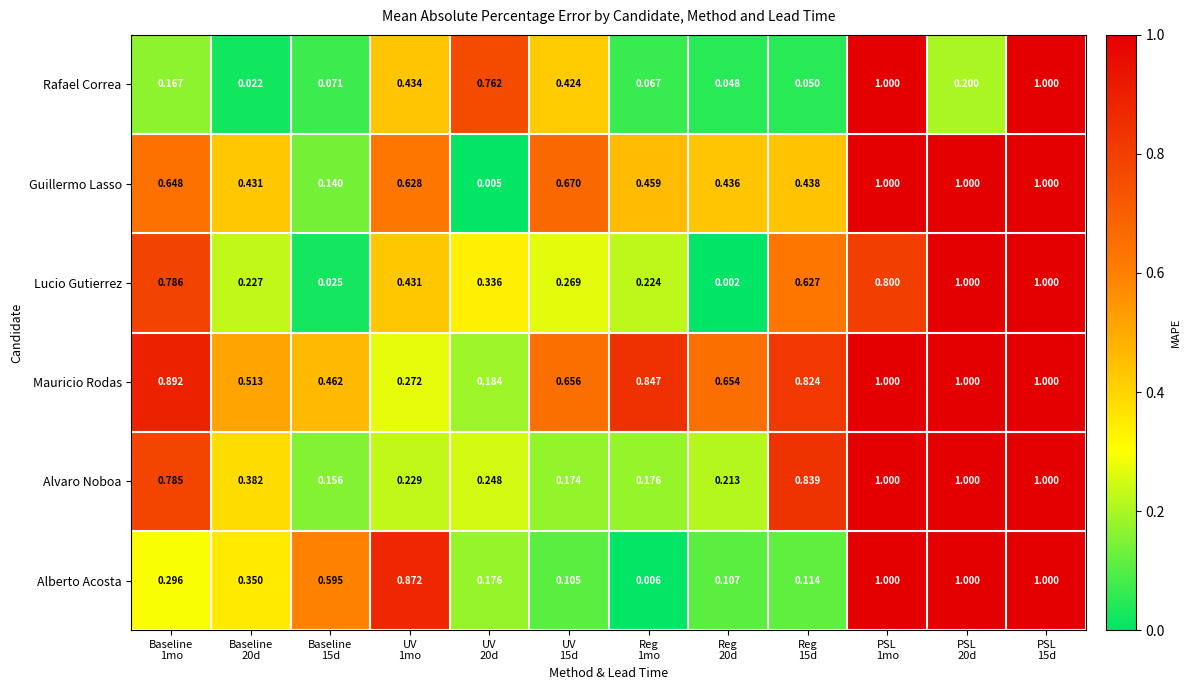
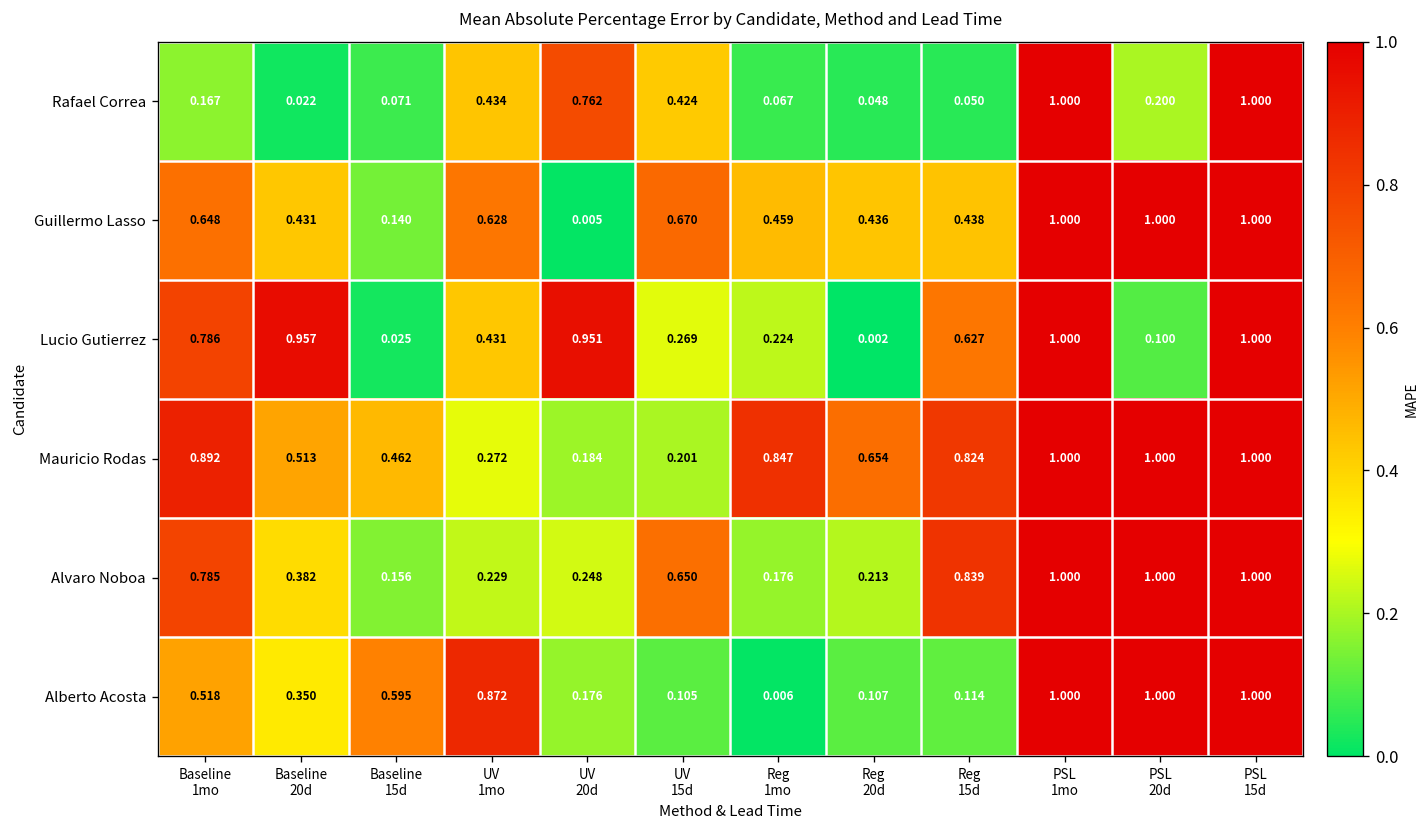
  {
    "Rafael Correa": {
      "Baseline 1mo": 0.167,
      "Baseline 20d": 0.022,
      "Baseline 15d": 0.071,
      "UV 1mo": 0.434,
      "UV 20d": 0.762,
      "UV 15d": 0.424,
      "Reg 1mo": 0.067,
      "Reg 20d": 0.048,
      "Reg 15d": 0.050,
      "PSL 1mo": 1.000,
      "PSL 20d": 0.200,
      "PSL 15d": 1.000
    },
    "Guillermo Lasso": {
      "Baseline 1mo": 0.648,
      "Baseline 20d": 0.431,
      "Baseline 15d": 0.140,
      "UV 1mo": 0.628,
      "UV 20d": 0.005,
      "UV 15d": 0.670,
      "Reg 1mo": 0.459,
      "Reg 20d": 0.436,
      "Reg 15d": 0.438,
      "PSL 1mo": 1.000,
      "PSL 20d": 1.000,
      "PSL 15d": 1.000
    },
    "Lucio Gutierrez": {
      "Baseline 1mo": 0.786,
-     "Baseline 20d": 0.227,
+     "Baseline 20d": 0.957,
      "Baseline 15d": 0.025,
      "UV 1mo": 0.431,
-     "UV 20d": 0.336,
+     "UV 20d": 0.951,
      "UV 15d": 0.269,
      "Reg 1mo": 0.224,
      "Reg 20d": 0.002,
      "Reg 15d": 0.627,
-     "PSL 1mo": 0.800,
-     "PSL 20d": 1.000,
+     "PSL 1mo": 1.000,
+     "PSL 20d": 0.100,
      "PSL 15d": 1.000
    },
    "Mauricio Rodas": {
      "Baseline 1mo": 0.892,
      "Baseline 20d": 0.513,
      "Baseline 15d": 0.462,
      "UV 1mo": 0.272,
      "UV 20d": 0.184,
-     "UV 15d": 0.656,
+     "UV 15d": 0.201,
      "Reg 1mo": 0.847,
      "Reg 20d": 0.654,
      "Reg 15d": 0.824,
      "PSL 1mo": 1.000,
      "PSL 20d": 1.000,
      "PSL 15d": 1.000
    },
    "Alvaro Noboa": {
      "Baseline 1mo": 0.785,
      "Baseline 20d": 0.382,
      "Baseline 15d": 0.156,
      "UV 1mo": 0.229,
      "UV 20d": 0.248,
-     "UV 15d": 0.174,
+     "UV 15d": 0.650,
      "Reg 1mo": 0.176,
      "Reg 20d": 0.213,
      "Reg 15d": 0.839,
      "PSL 1mo": 1.000,
      "PSL 20d": 1.000,
      "PSL 15d": 1.000
    },
    "Alberto Acosta": {
-     "Baseline 1mo": 0.296,
+     "Baseline 1mo": 0.518,
      "Baseline 20d": 0.350,
      "Baseline 15d": 0.595,
      "UV 1mo": 0.872,
      "UV 20d": 0.176,
      "UV 15d": 0.105,
      "Reg 1mo": 0.006,
      "Reg 20d": 0.107,
      "Reg 15d": 0.114,
      "PSL 1mo": 1.000,
      "PSL 20d": 1.000,
      "PSL 15d": 1.000
    }
  }
